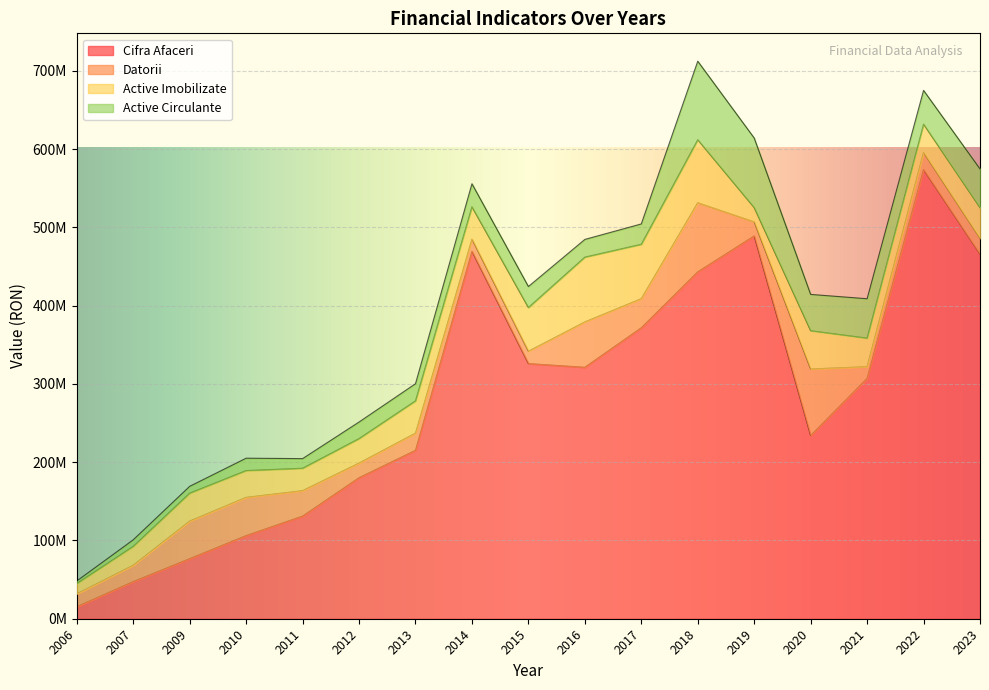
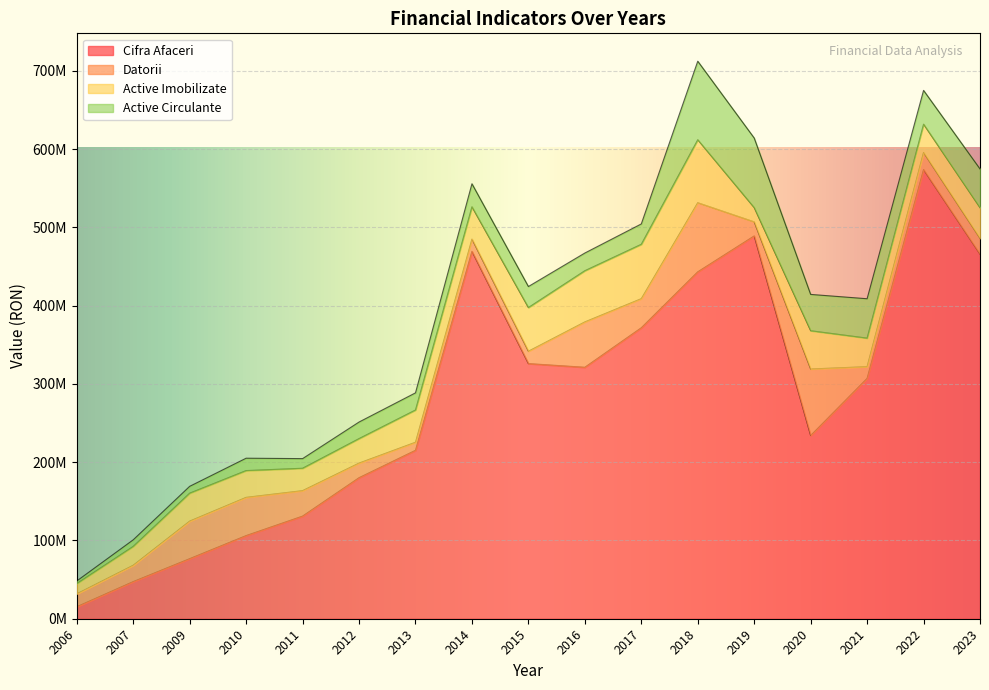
  {
    "Cifra Afaceri": {
      "2006": 20000000,
      "2007": 50000000,
      "2009": 80000000,
      "2010": 110000000,
      "2011": 130000000,
      "2012": 180000000,
      "2013": 220000000,
      "2014": 470000000,
      "2015": 330000000,
      "2016": 320000000,
      "2017": 370000000,
      "2018": 440000000,
      "2019": 490000000,
      "2020": 230000000,
      "2021": 310000000,
      "2022": 570000000,
      "2023": 470000000
    },
    "Datorii": {
      "2006": 20000000,
      "2007": 20000000,
      "2009": 50000000,
      "2010": 50000000,
      "2011": 30000000,
      "2012": 20000000,
-     "2013": 20000000,
+     "2013": 10000000,
      "2014": 20000000,
      "2015": 20000000,
      "2016": 60000000,
      "2017": 40000000,
      "2018": 90000000,
      "2019": 20000000,
      "2020": 80000000,
      "2021": 20000000,
      "2022": 20000000,
      "2023": 20000000
    },
    "Active Imobilizate": {
      "2006": 10000000,
      "2007": 20000000,
      "2009": 40000000,
      "2010": 30000000,
      "2011": 30000000,
      "2012": 30000000,
      "2013": 40000000,
      "2014": 40000000,
      "2015": 60000000,
-     "2016": 80000000,
+     "2016": 70000000,
      "2017": 70000000,
      "2018": 80000000,
      "2019": 20000000,
      "2020": 50000000,
      "2021": 40000000,
      "2022": 40000000,
      "2023": 40000000
    },
    "Active Circulante": {
      "2006": 0,
      "2007": 10000000,
      "2009": 10000000,
      "2010": 20000000,
      "2011": 10000000,
      "2012": 20000000,
      "2013": 20000000,
      "2014": 30000000,
      "2015": 30000000,
      "2016": 20000000,
      "2017": 30000000,
      "2018": 100000000,
      "2019": 90000000,
      "2020": 50000000,
      "2021": 50000000,
      "2022": 40000000,
      "2023": 50000000
    }
  }
